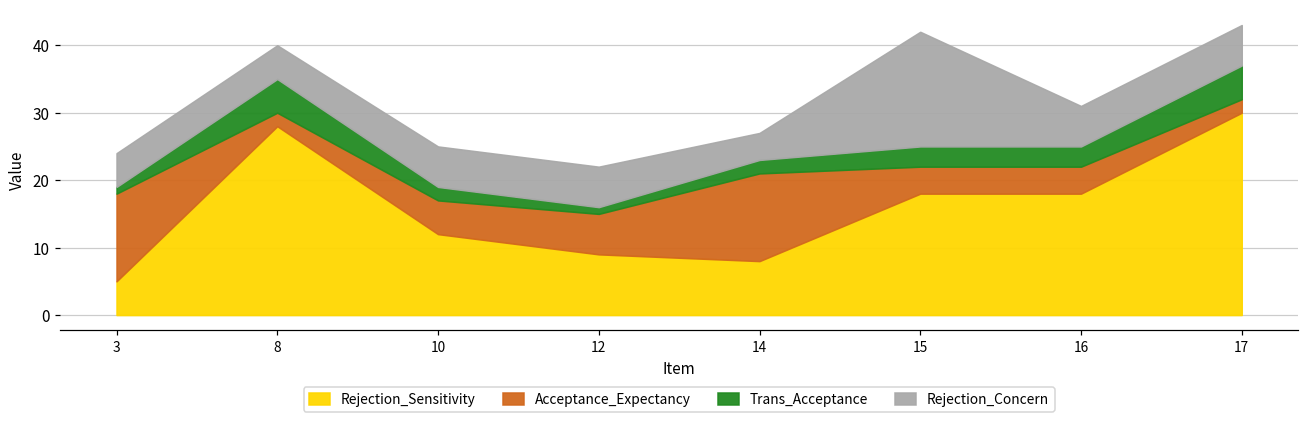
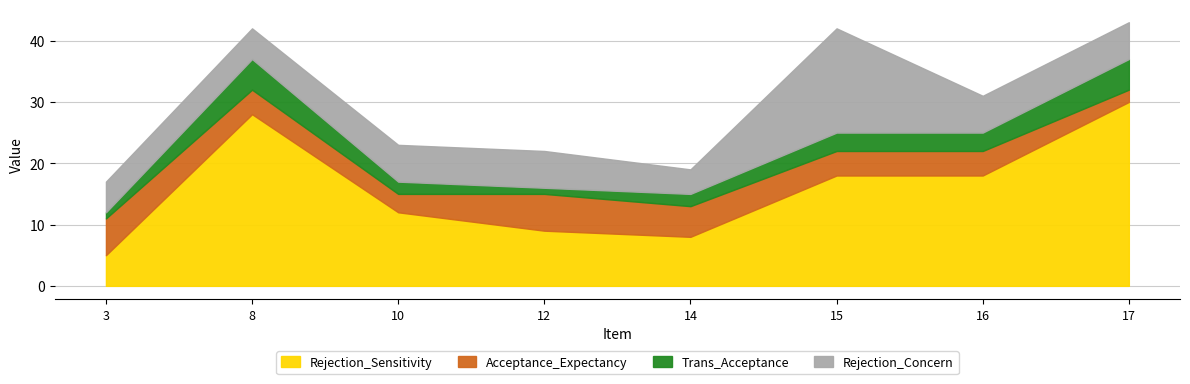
  {
    "Rejection_Sensitivity": {
      "3": 5,
      "8": 28,
      "10": 12,
      "12": 9,
      "14": 8,
      "15": 18,
      "16": 18,
      "17": 30
    },
    "Acceptance_Expectancy": {
-     "3": 13,
-     "8": 2,
-     "10": 5,
+     "3": 6,
+     "8": 4,
+     "10": 3,
      "12": 6,
-     "14": 13,
+     "14": 5,
      "15": 4,
      "16": 4,
      "17": 2
    },
    "Trans_Acceptance": {
      "3": 1,
      "8": 5,
      "10": 2,
      "12": 1,
      "14": 2,
      "15": 3,
      "16": 3,
      "17": 5
    },
    "Rejection_Concern": {
      "3": 5,
      "8": 5,
      "10": 6,
      "12": 6,
      "14": 4,
      "15": 17,
      "16": 6,
      "17": 6
    }
  }
